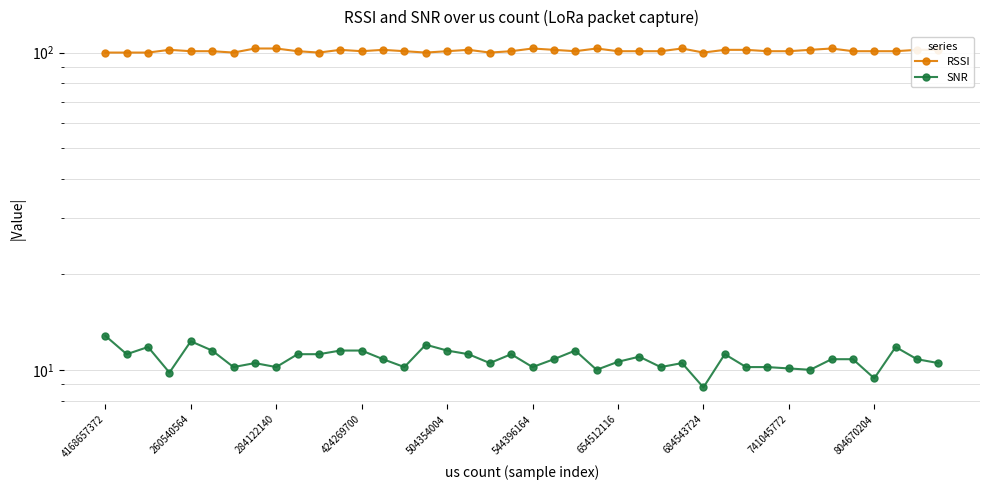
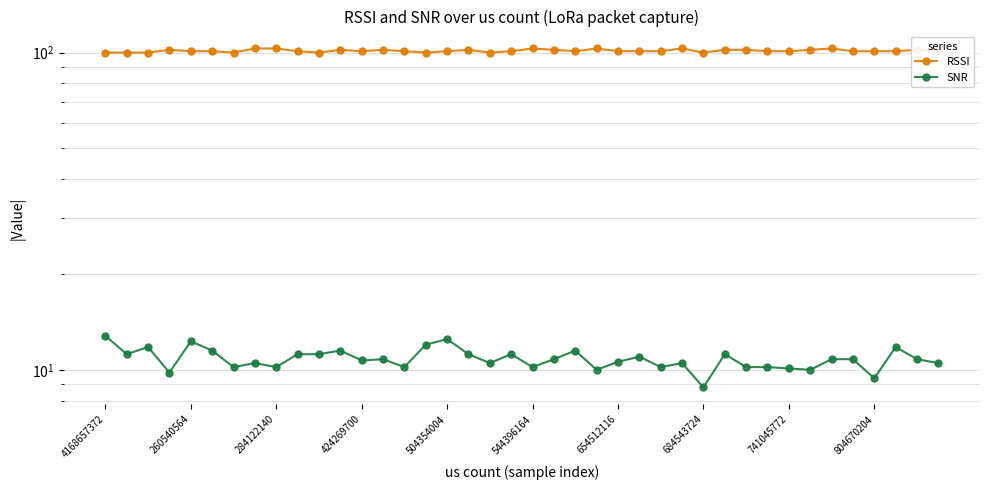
  {
    "RSSI": {
      "4168657372": 100,
      "260540564": 101,
      "284122140": 103,
      "424269700": 101,
      "504354004": 101,
      "544396164": 103,
      "654512116": 101,
      "684543724": 100,
      "741045772": 101,
      "804670204": 101
    },
    "SNR": {
      "4168657372": 12.8,
      "260540564": 12.3,
      "284122140": 10.2,
-     "424269700": 11.5,
-     "504354004": 11.5,
+     "424269700": 10.7,
+     "504354004": 12.5,
      "544396164": 10.2,
      "654512116": 10.6,
      "684543724": 8.8,
      "741045772": 10.1,
      "804670204": 9.4
    }
  }
